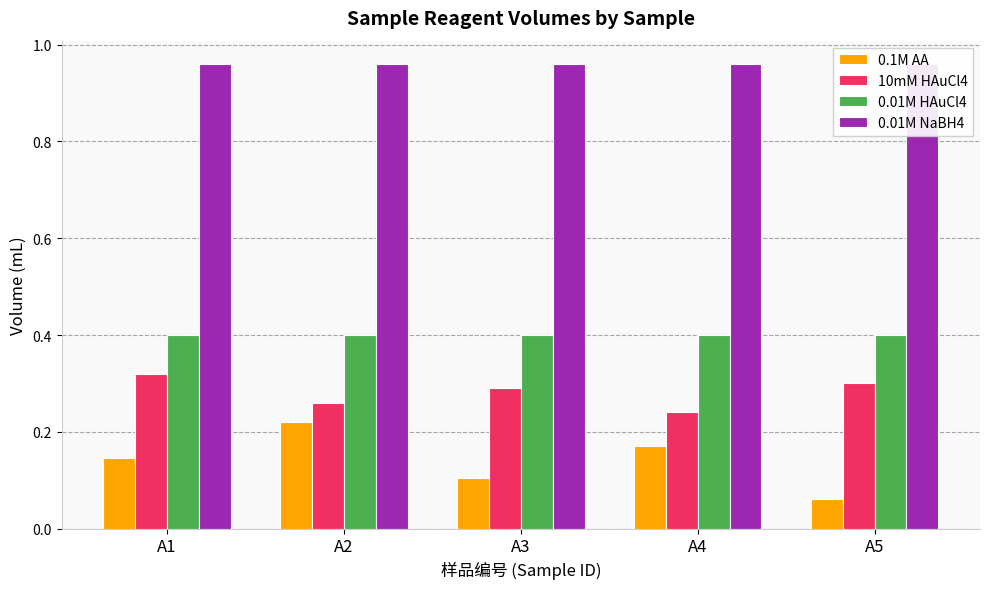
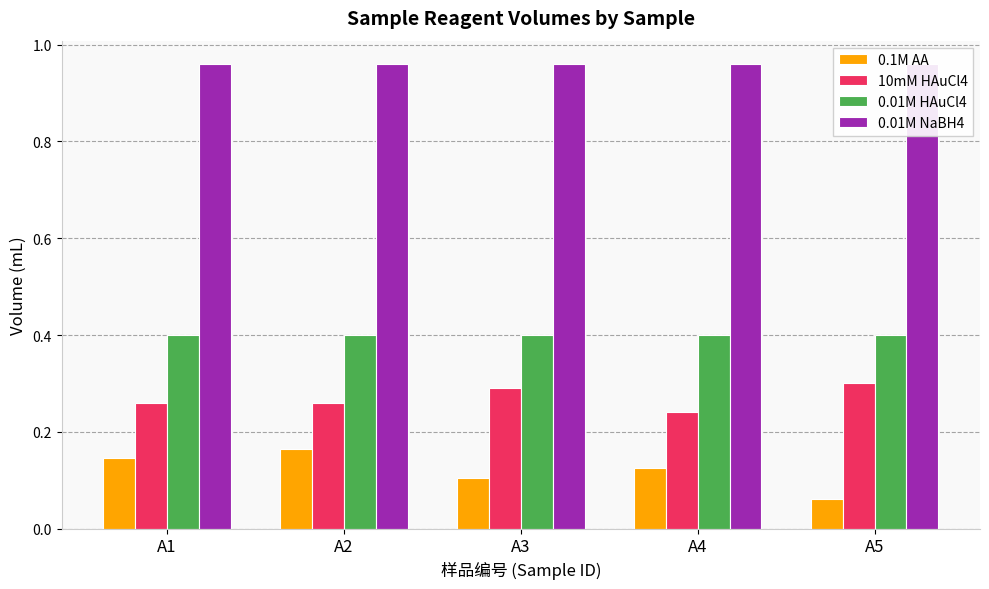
  {
    "0.1M AA": {
      "A1": 0.15,
-     "A2": 0.22,
+     "A2": 0.17,
      "A3": 0.11,
-     "A4": 0.17,
+     "A4": 0.13,
      "A5": 0.06
    },
    "10mM HAuCl4": {
-     "A1": 0.32,
+     "A1": 0.26,
      "A2": 0.26,
      "A3": 0.29,
      "A4": 0.24,
      "A5": 0.30
    },
    "0.01M HAuCl4": {
      "A1": 0.40,
      "A2": 0.40,
      "A3": 0.40,
      "A4": 0.40,
      "A5": 0.40
    },
    "0.01M NaBH4": {
      "A1": 0.96,
      "A2": 0.96,
      "A3": 0.96,
      "A4": 0.96
    }
  }
